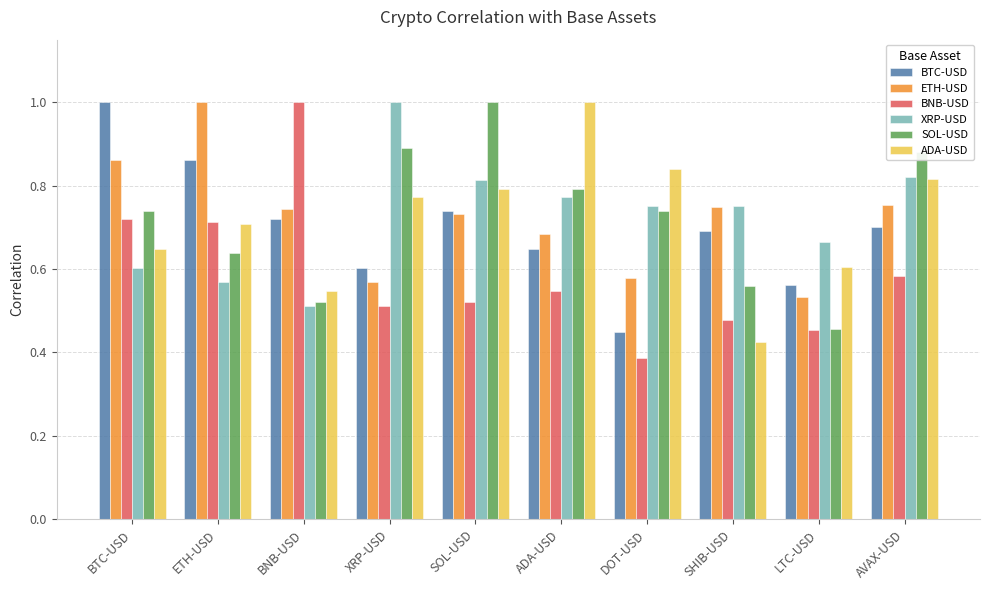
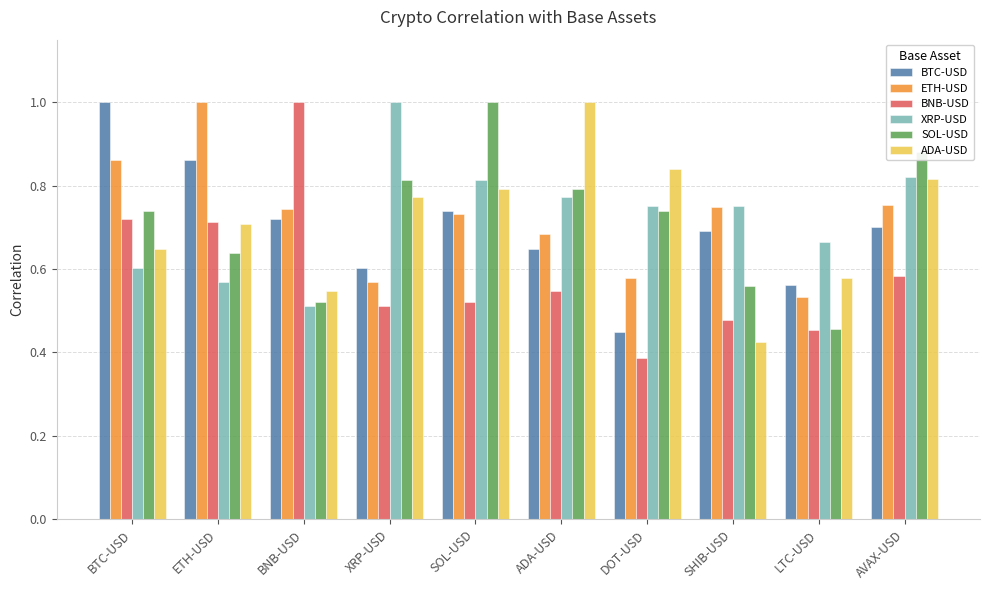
  {
    "BTC-USD": {
      "BTC-USD": 1.00,
      "ETH-USD": 0.86,
      "BNB-USD": 0.72,
      "XRP-USD": 0.60,
      "SOL-USD": 0.74,
      "ADA-USD": 0.65,
      "DOT-USD": 0.45,
      "SHIB-USD": 0.69,
      "LTC-USD": 0.56,
      "AVAX-USD": 0.70
    },
    "ETH-USD": {
      "BTC-USD": 0.86,
      "ETH-USD": 1.00,
      "BNB-USD": 0.74,
      "XRP-USD": 0.57,
      "SOL-USD": 0.73,
      "ADA-USD": 0.68,
      "DOT-USD": 0.58,
      "SHIB-USD": 0.75,
      "LTC-USD": 0.53,
      "AVAX-USD": 0.75
    },
    "BNB-USD": {
      "BTC-USD": 0.72,
      "ETH-USD": 0.71,
      "BNB-USD": 1.00,
      "XRP-USD": 0.51,
      "SOL-USD": 0.52,
      "ADA-USD": 0.55,
      "DOT-USD": 0.39,
      "SHIB-USD": 0.48,
      "LTC-USD": 0.45,
      "AVAX-USD": 0.58
    },
    "XRP-USD": {
      "BTC-USD": 0.60,
      "ETH-USD": 0.57,
      "BNB-USD": 0.51,
      "XRP-USD": 1.00,
      "SOL-USD": 0.81,
      "ADA-USD": 0.77,
      "DOT-USD": 0.75,
      "SHIB-USD": 0.75,
      "LTC-USD": 0.66,
      "AVAX-USD": 0.82
    },
    "SOL-USD": {
      "BTC-USD": 0.74,
      "ETH-USD": 0.64,
      "BNB-USD": 0.52,
-     "XRP-USD": 0.89,
+     "XRP-USD": 0.81,
      "SOL-USD": 1.00,
      "ADA-USD": 0.79,
      "DOT-USD": 0.74,
      "SHIB-USD": 0.56,
      "LTC-USD": 0.46
    },
    "ADA-USD": {
      "BTC-USD": 0.65,
      "ETH-USD": 0.71,
      "BNB-USD": 0.55,
      "XRP-USD": 0.77,
      "SOL-USD": 0.79,
      "ADA-USD": 1.00,
      "DOT-USD": 0.84,
      "SHIB-USD": 0.42,
-     "LTC-USD": 0.60,
+     "LTC-USD": 0.58,
      "AVAX-USD": 0.81
    }
  }
